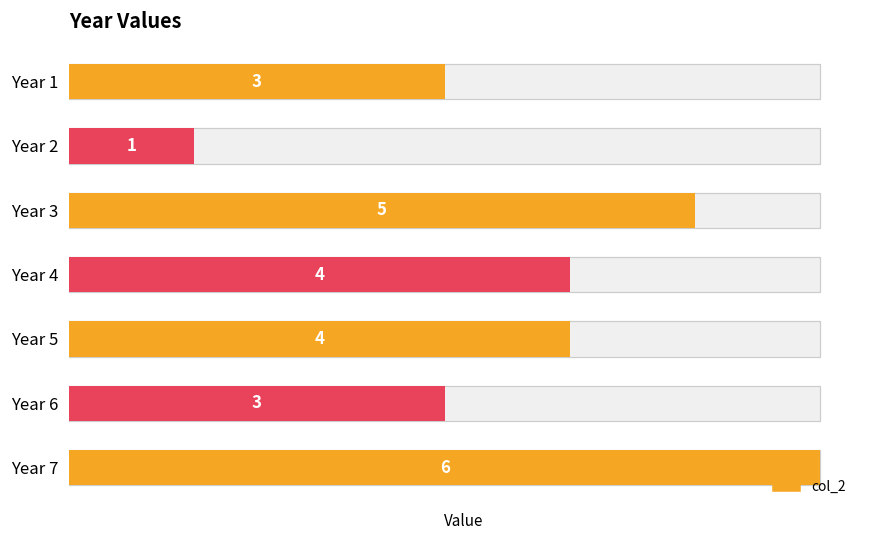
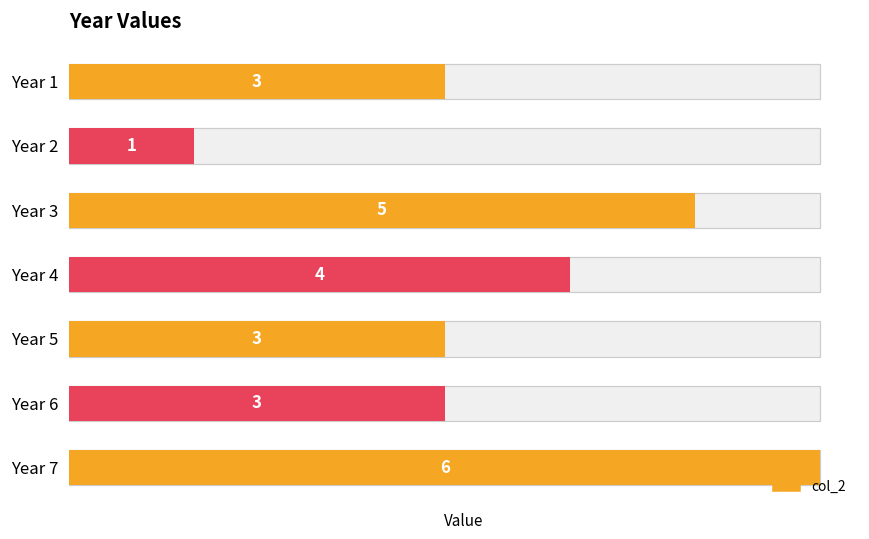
  {
    "col_2": {
-     "Year 5": 4,
+     "Year 5": 3,
      "Year 7": 6
    }
  }
